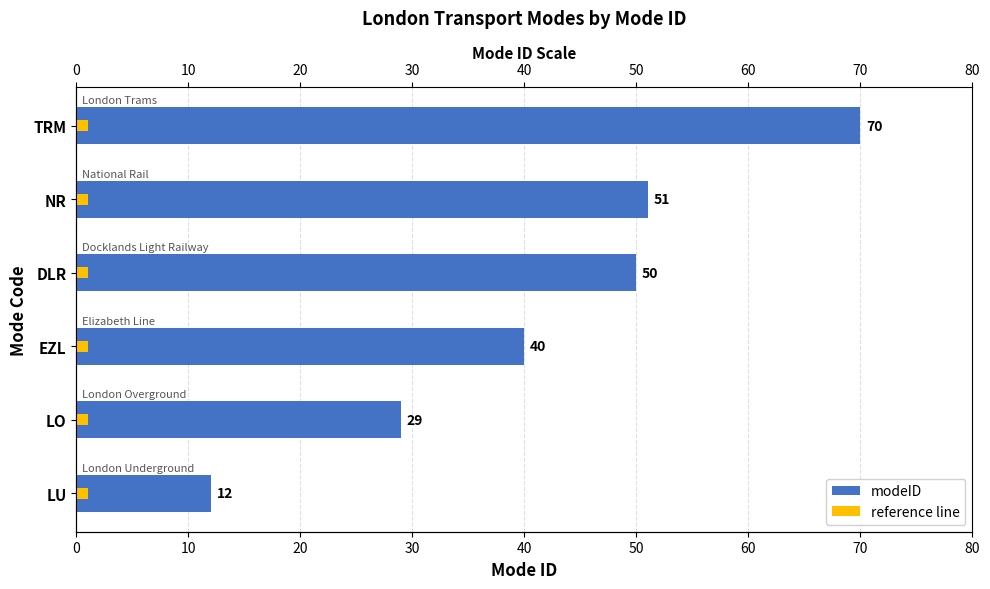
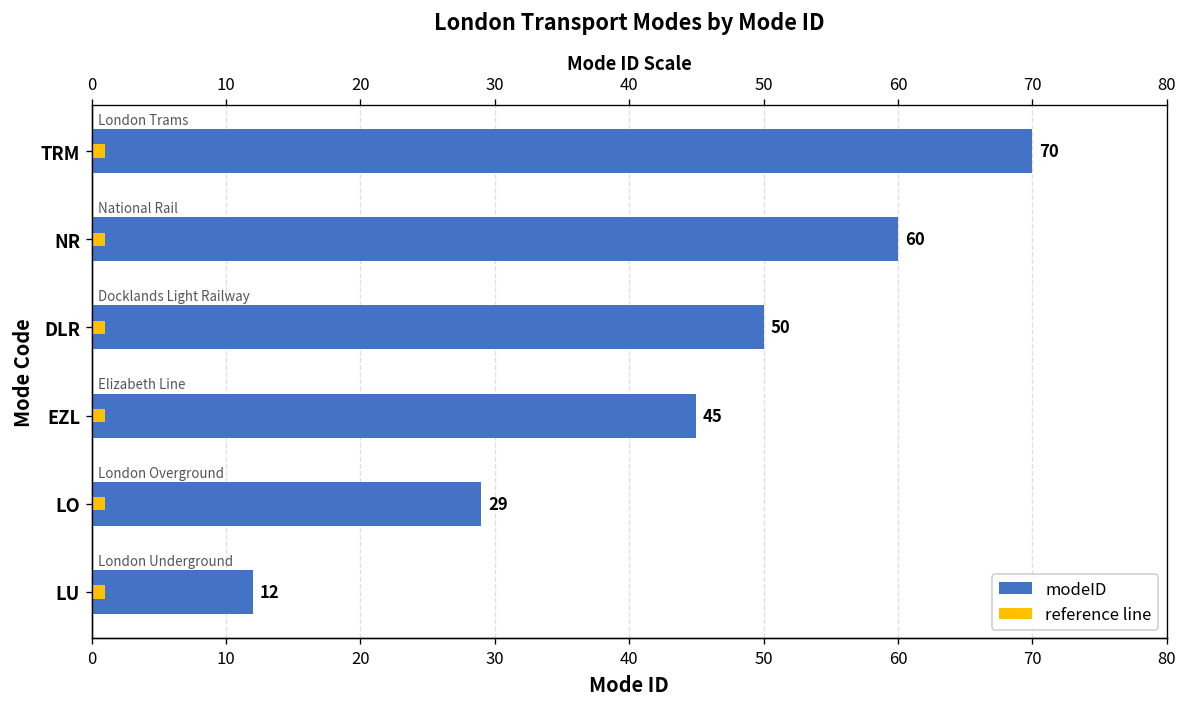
  {
    "modeID": {
      "TRM": 70,
-     "NR": 51,
+     "NR": 60,
      "DLR": 50,
-     "EZL": 40,
+     "EZL": 45,
      "LO": 29,
      "LU": 12
    }
  }
